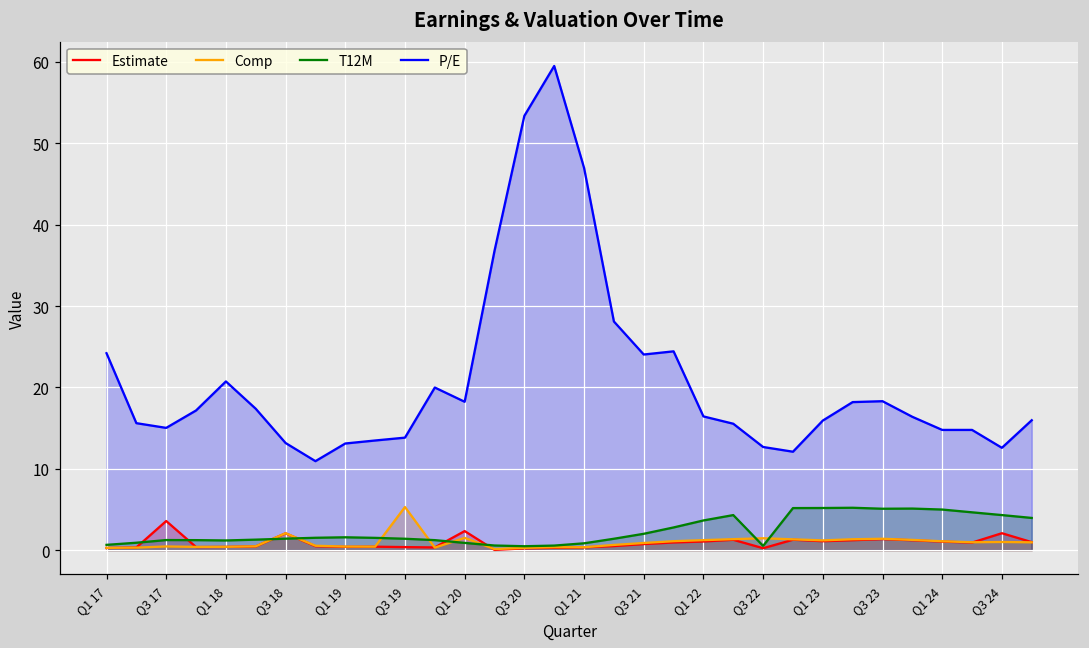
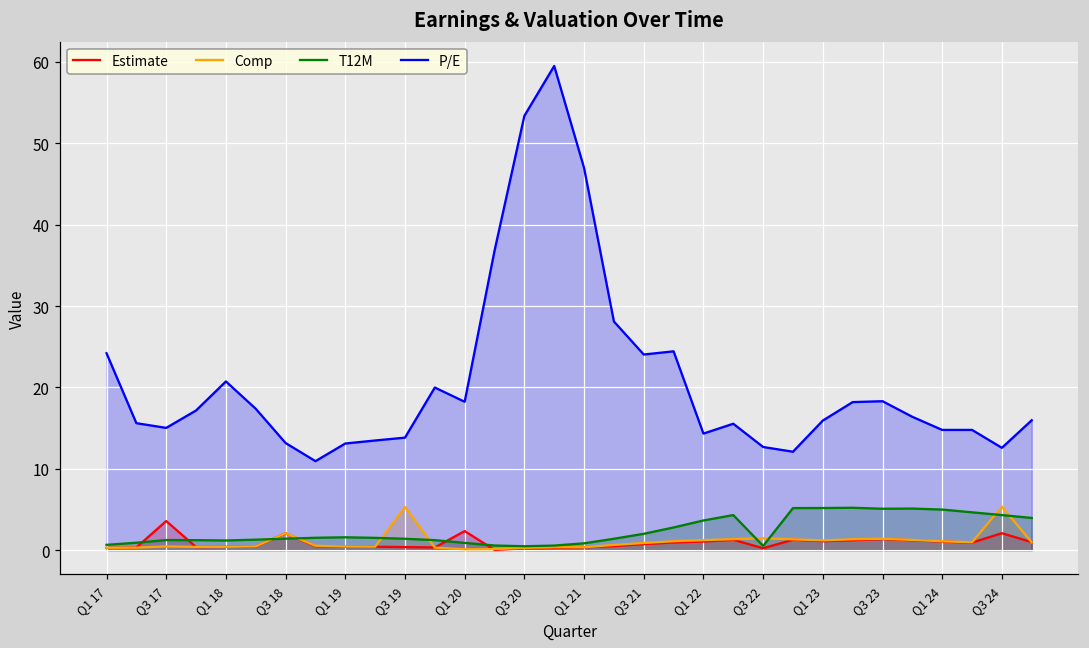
  {
    "Estimate": {
      "Q3 17": 4,
      "Q3 19": 0,
      "Q1 20": 2,
      "Q3 24": 2
    },
    "Comp": {
      "Q3 17": 0,
      "Q3 19": 5,
-     "Q1 20": 2,
+     "Q1 20": 0,
      "Q3 22": 1,
-     "Q3 24": 1
+     "Q3 24": 5
    },
    "T12M": {
      "Q1 17": 1,
      "Q3 17": 1,
      "Q1 18": 1,
      "Q3 18": 1,
      "Q1 19": 2,
      "Q3 19": 1,
      "Q1 20": 1,
      "Q1 21": 1,
      "Q3 21": 2,
      "Q1 22": 4,
      "Q1 23": 5,
      "Q3 23": 5,
      "Q1 24": 5,
      "Q3 24": 4
    },
    "P/E": {
      "Q1 17": 24,
      "Q3 17": 15,
      "Q1 18": 21,
      "Q3 18": 13,
      "Q1 19": 13,
      "Q3 19": 14,
      "Q1 20": 18,
      "Q3 20": 53,
      "Q1 21": 47,
      "Q3 21": 24,
-     "Q1 22": 16,
+     "Q1 22": 14,
      "Q3 22": 13,
      "Q1 23": 16,
      "Q3 23": 18,
      "Q1 24": 15,
      "Q3 24": 13
    }
  }
